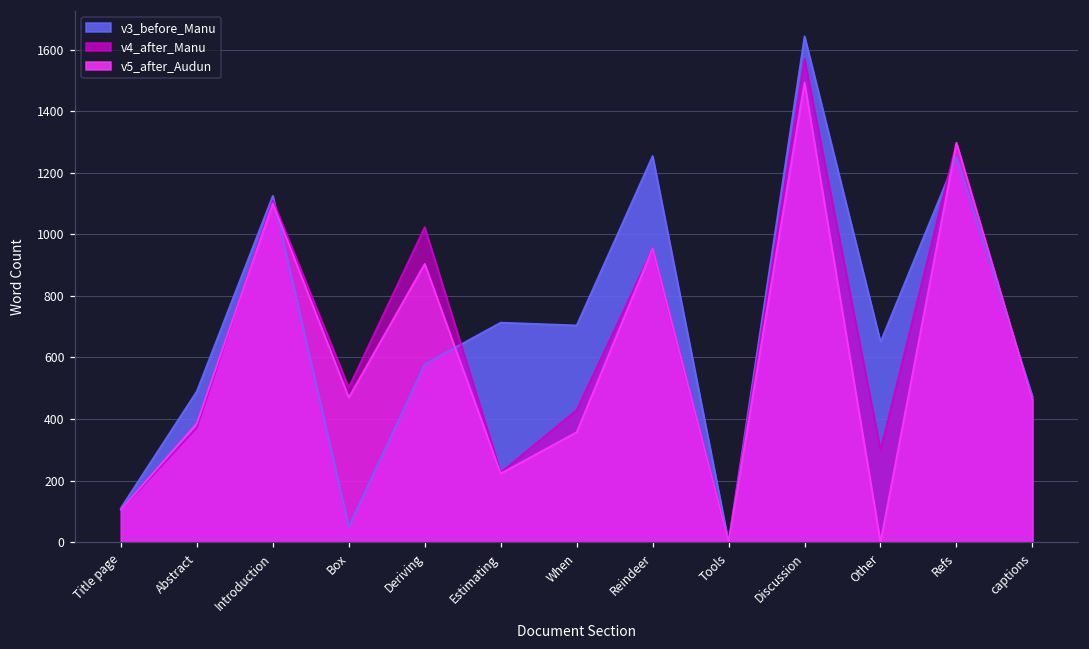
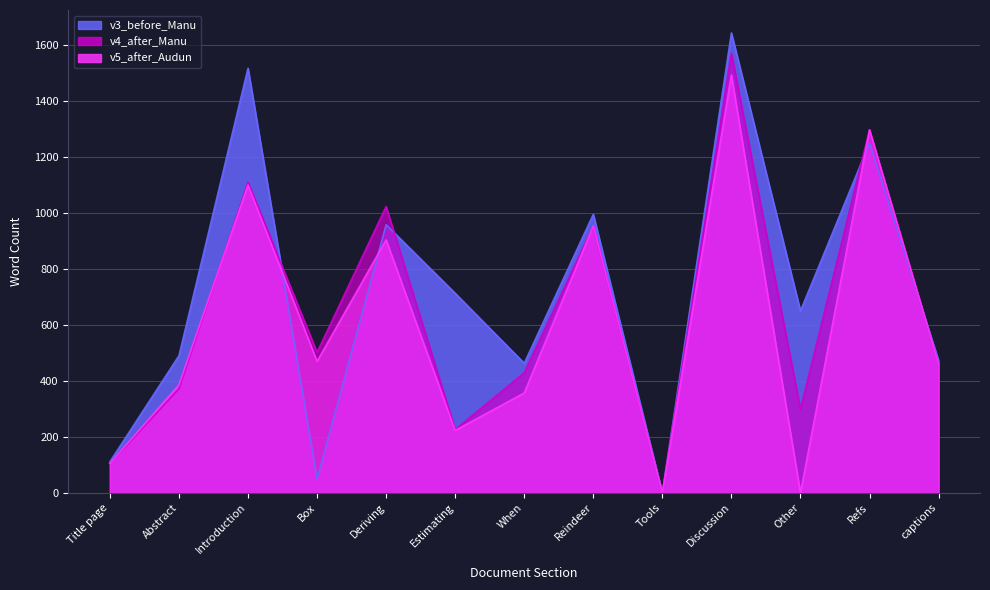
  {
    "v3_before_Manu": {
      "Abstract": 490,
-     "Introduction": 1130,
+     "Introduction": 1520,
      "Box": 50,
-     "Deriving": 580,
+     "Deriving": 960,
      "Estimating": 710,
-     "When": 700,
-     "Reindeer": 1250,
+     "When": 460,
+     "Reindeer": 1000,
      "Discussion": 1640,
      "Other": 650,
      "Refs": 1250,
      "captions": 470
    }
  }
